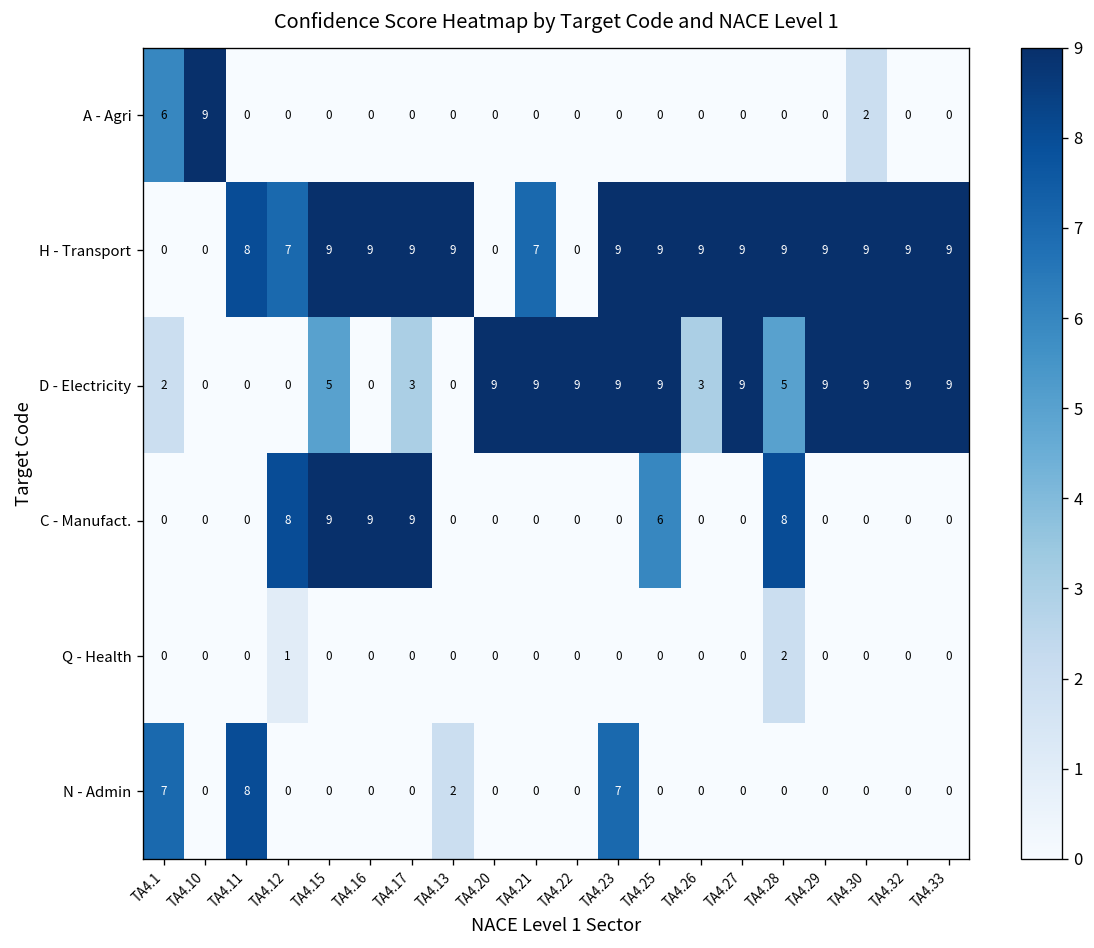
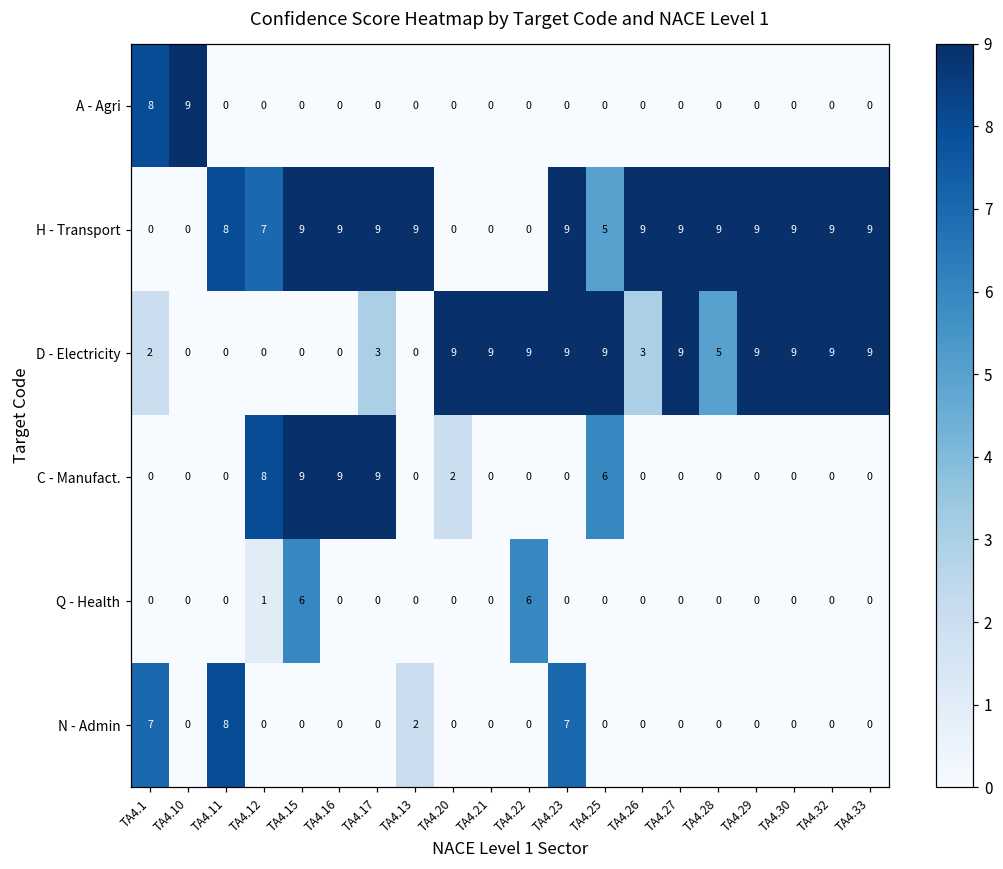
  {
    "A - Agri": {
-     "TA4.1": 6,
+     "TA4.1": 8,
      "TA4.10": 9,
      "TA4.11": 0,
      "TA4.12": 0,
      "TA4.15": 0,
      "TA4.16": 0,
      "TA4.17": 0,
      "TA4.13": 0,
      "TA4.20": 0,
      "TA4.21": 0,
      "TA4.22": 0,
      "TA4.23": 0,
      "TA4.25": 0,
      "TA4.26": 0,
      "TA4.27": 0,
      "TA4.28": 0,
      "TA4.29": 0,
-     "TA4.30": 2,
+     "TA4.30": 0,
      "TA4.32": 0,
      "TA4.33": 0
    },
    "H - Transport": {
      "TA4.1": 0,
      "TA4.10": 0,
      "TA4.11": 8,
      "TA4.12": 7,
      "TA4.15": 9,
      "TA4.16": 9,
      "TA4.17": 9,
      "TA4.13": 9,
      "TA4.20": 0,
-     "TA4.21": 7,
+     "TA4.21": 0,
      "TA4.22": 0,
      "TA4.23": 9,
-     "TA4.25": 9,
+     "TA4.25": 5,
      "TA4.26": 9,
      "TA4.27": 9,
      "TA4.28": 9,
      "TA4.29": 9,
      "TA4.30": 9,
      "TA4.32": 9,
      "TA4.33": 9
    },
    "D - Electricity": {
      "TA4.1": 2,
      "TA4.10": 0,
      "TA4.11": 0,
      "TA4.12": 0,
-     "TA4.15": 5,
+     "TA4.15": 0,
      "TA4.16": 0,
      "TA4.17": 3,
      "TA4.13": 0,
      "TA4.20": 9,
      "TA4.21": 9,
      "TA4.22": 9,
      "TA4.23": 9,
      "TA4.25": 9,
      "TA4.26": 3,
      "TA4.27": 9,
      "TA4.28": 5,
      "TA4.29": 9,
      "TA4.30": 9,
      "TA4.32": 9,
      "TA4.33": 9
    },
    "C - Manufact.": {
      "TA4.1": 0,
      "TA4.10": 0,
      "TA4.11": 0,
      "TA4.12": 8,
      "TA4.15": 9,
      "TA4.16": 9,
      "TA4.17": 9,
      "TA4.13": 0,
-     "TA4.20": 0,
+     "TA4.20": 2,
      "TA4.21": 0,
      "TA4.22": 0,
      "TA4.23": 0,
      "TA4.25": 6,
      "TA4.26": 0,
      "TA4.27": 0,
-     "TA4.28": 8,
+     "TA4.28": 0,
      "TA4.29": 0,
      "TA4.30": 0,
      "TA4.32": 0,
      "TA4.33": 0
    },
    "Q - Health": {
      "TA4.1": 0,
      "TA4.10": 0,
      "TA4.11": 0,
      "TA4.12": 1,
-     "TA4.15": 0,
+     "TA4.15": 6,
      "TA4.16": 0,
      "TA4.17": 0,
      "TA4.13": 0,
      "TA4.20": 0,
      "TA4.21": 0,
-     "TA4.22": 0,
+     "TA4.22": 6,
      "TA4.23": 0,
      "TA4.25": 0,
      "TA4.26": 0,
      "TA4.27": 0,
-     "TA4.28": 2,
+     "TA4.28": 0,
      "TA4.29": 0,
      "TA4.30": 0,
      "TA4.32": 0,
      "TA4.33": 0
    },
    "N - Admin": {
      "TA4.1": 7,
      "TA4.10": 0,
      "TA4.11": 8,
      "TA4.12": 0,
      "TA4.15": 0,
      "TA4.16": 0,
      "TA4.17": 0,
      "TA4.13": 2,
      "TA4.20": 0,
      "TA4.21": 0,
      "TA4.22": 0,
      "TA4.23": 7,
      "TA4.25": 0,
      "TA4.26": 0,
      "TA4.27": 0,
      "TA4.28": 0,
      "TA4.29": 0,
      "TA4.30": 0,
      "TA4.32": 0,
      "TA4.33": 0
    }
  }
